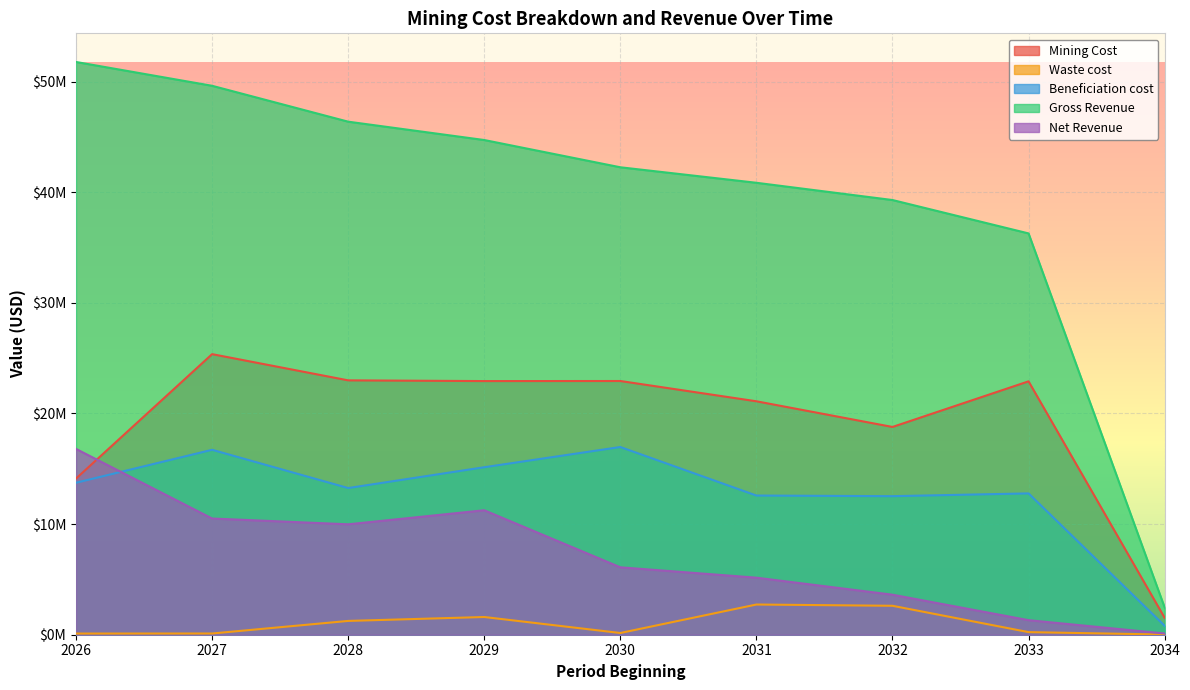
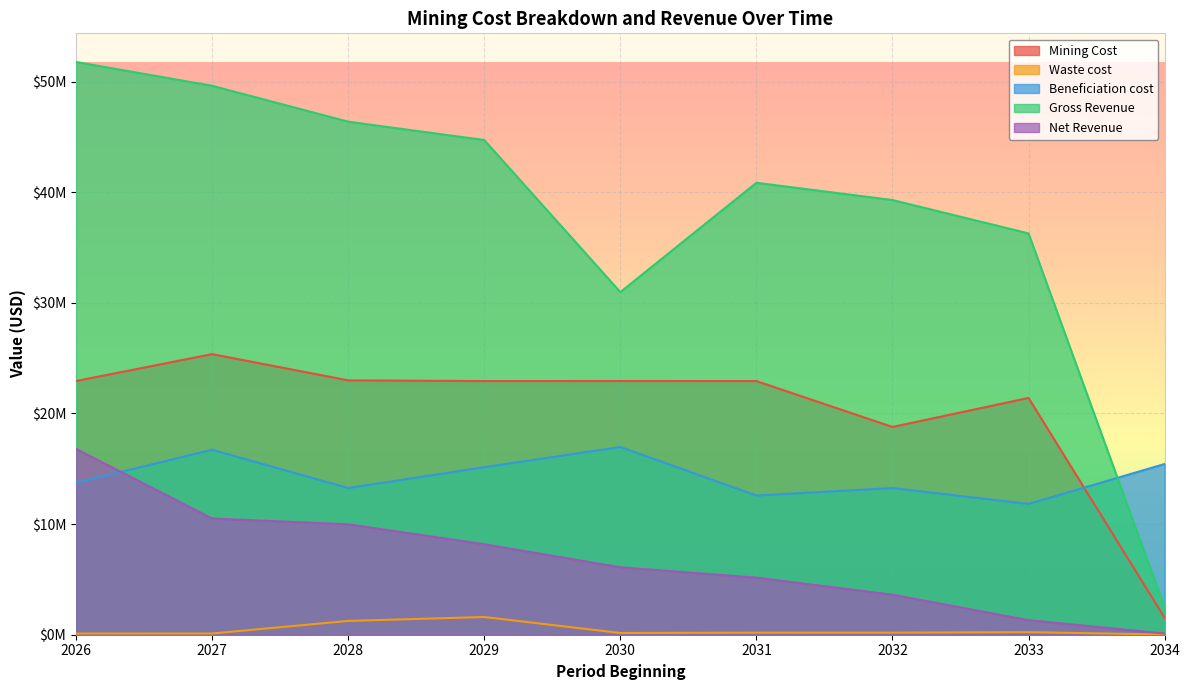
  {
    "Mining Cost": {
-     "2026": "$14100000",
+     "2026": "$22900000",
      "2027": "$25400000",
      "2028": "$23000000",
      "2029": "$22900000",
      "2030": "$22900000",
-     "2031": "$21100000",
+     "2031": "$22900000",
      "2032": "$18800000",
-     "2033": "$22900000",
+     "2033": "$21400000",
      "2034": "$1500000"
    },
    "Waste cost": {
      "2026": "$100000",
      "2027": "$100000",
      "2028": "$1200000",
      "2029": "$1600000",
      "2030": "$200000",
-     "2031": "$2700000",
-     "2032": "$2600000",
+     "2031": "$200000",
+     "2032": "$200000",
      "2033": "$200000"
    },
    "Beneficiation cost": {
      "2026": "$13700000",
      "2027": "$16700000",
      "2028": "$13300000",
      "2029": "$15100000",
      "2030": "$17000000",
      "2031": "$12600000",
-     "2032": "$12500000",
-     "2033": "$12800000",
-     "2034": "$800000"
+     "2032": "$13300000",
+     "2033": "$11800000",
+     "2034": "$15400000"
    },
    "Gross Revenue": {
      "2026": "$51800000",
      "2027": "$49600000",
      "2028": "$46400000",
      "2029": "$44700000",
-     "2030": "$42300000",
+     "2030": "$31000000",
      "2031": "$40900000",
      "2032": "$39300000",
      "2033": "$36300000",
      "2034": "$2500000"
    },
    "Net Revenue": {
      "2026": "$16800000",
      "2027": "$10500000",
      "2028": "$10000000",
-     "2029": "$11300000",
+     "2029": "$8200000",
      "2030": "$6100000",
      "2031": "$5200000",
      "2032": "$3600000",
      "2033": "$1300000"
    }
  }
